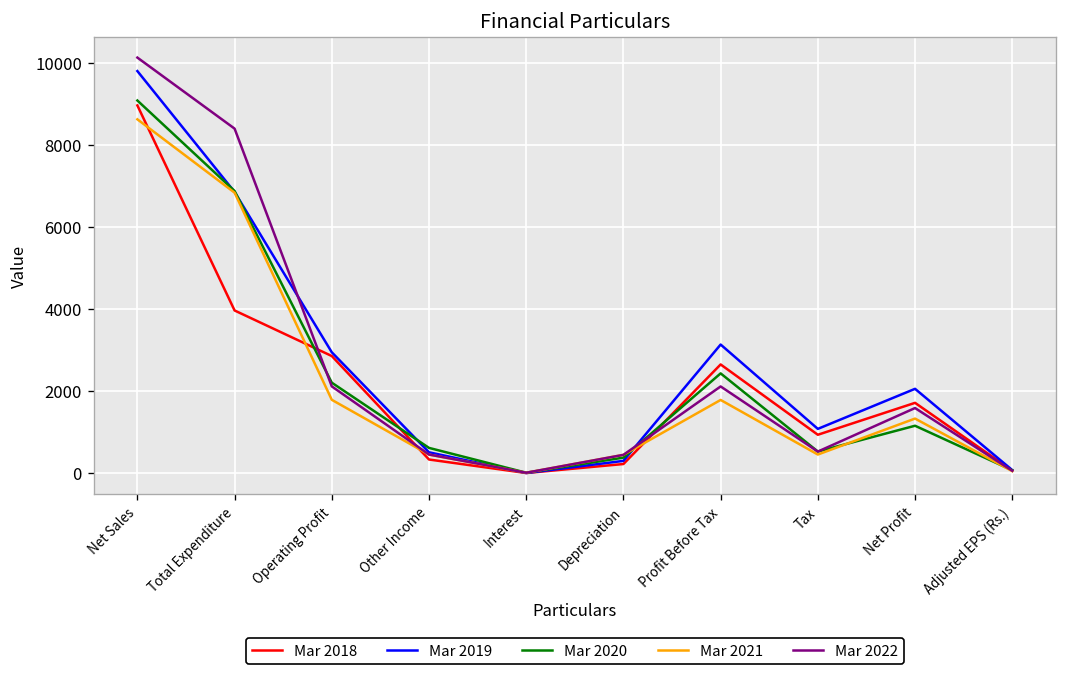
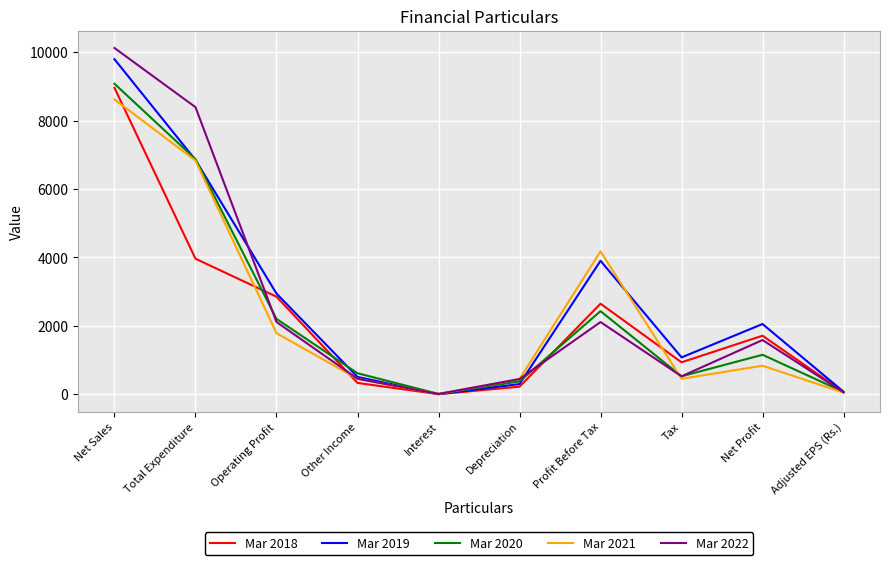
  {
    "Mar 2018": {
      "Net Sales": 9000,
      "Total Expenditure": 4000,
      "Operating Profit": 2900,
      "Other Income": 300,
      "Depreciation": 200,
      "Profit Before Tax": 2600,
      "Tax": 900,
      "Net Profit": 1700
    },
    "Mar 2019": {
      "Net Sales": 9800,
      "Operating Profit": 2900,
      "Depreciation": 300,
-     "Profit Before Tax": 3100,
+     "Profit Before Tax": 3900,
      "Tax": 1100,
      "Net Profit": 2100
    },
    "Mar 2020": {
      "Net Sales": 9100,
      "Operating Profit": 2200,
      "Other Income": 600,
      "Profit Before Tax": 2400,
      "Net Profit": 1200
    },
    "Mar 2021": {
      "Net Sales": 8600,
      "Operating Profit": 1800,
-     "Profit Before Tax": 1800,
-     "Net Profit": 1300
+     "Profit Before Tax": 4200,
+     "Net Profit": 800
    },
    "Mar 2022": {
      "Net Sales": 10100,
      "Total Expenditure": 8400,
      "Operating Profit": 2100,
      "Profit Before Tax": 2100,
      "Net Profit": 1600
    }
  }
